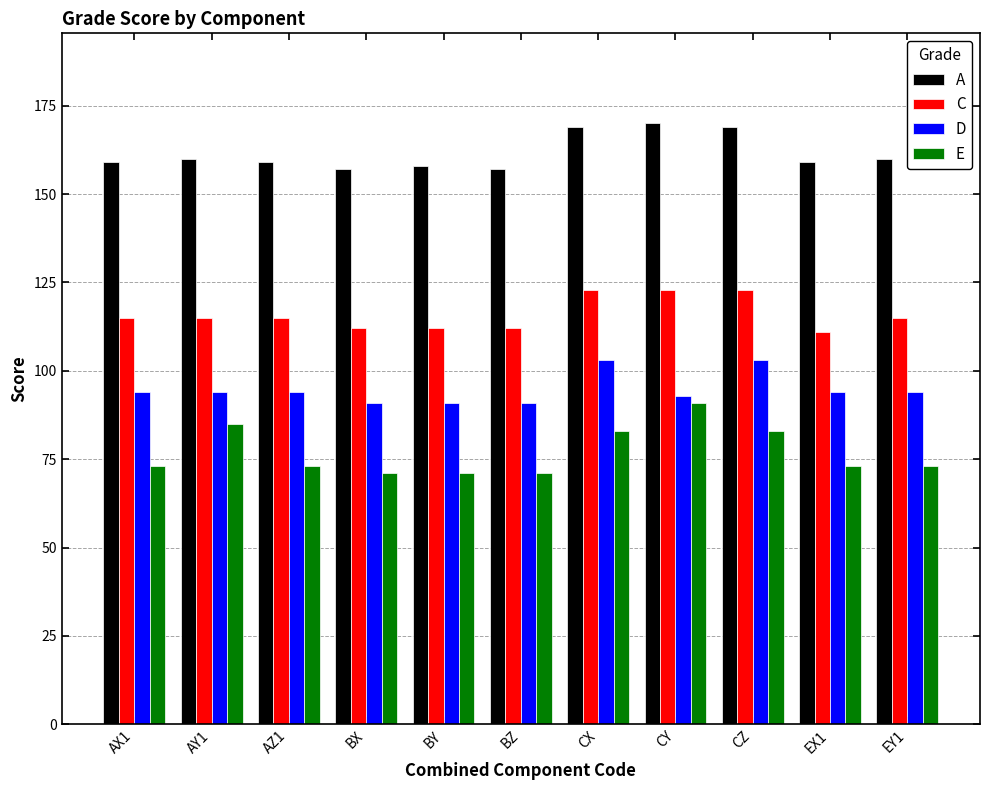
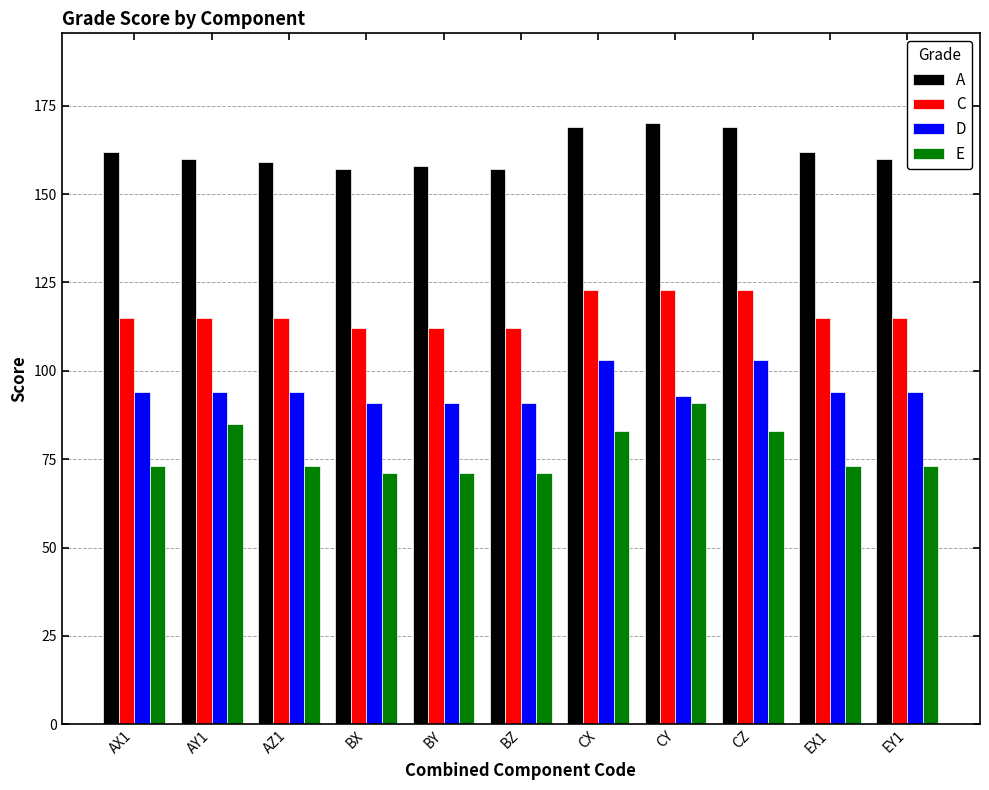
  {
    "A": {
-     "AX1": 159,
+     "AX1": 162,
      "AY1": 160,
      "AZ1": 159,
      "BX": 157,
      "BY": 158,
      "BZ": 157,
      "CX": 169,
      "CY": 170,
      "CZ": 169,
-     "EX1": 159,
+     "EX1": 162,
      "EY1": 160
    },
    "C": {
      "AX1": 115,
      "AY1": 115,
      "AZ1": 115,
      "BX": 112,
      "BY": 112,
      "BZ": 112,
      "CX": 123,
      "CY": 123,
      "CZ": 123,
-     "EX1": 111,
+     "EX1": 115,
      "EY1": 115
    },
    "D": {
      "AX1": 94,
      "AY1": 94,
      "AZ1": 94,
      "BX": 91,
      "BY": 91,
      "BZ": 91,
      "CX": 103,
      "CY": 93,
      "CZ": 103,
      "EX1": 94,
      "EY1": 94
    },
    "E": {
      "AX1": 73,
      "AY1": 85,
      "AZ1": 73,
      "BX": 71,
      "BY": 71,
      "BZ": 71,
      "CX": 83,
      "CY": 91,
      "CZ": 83,
      "EX1": 73,
      "EY1": 73
    }
  }
